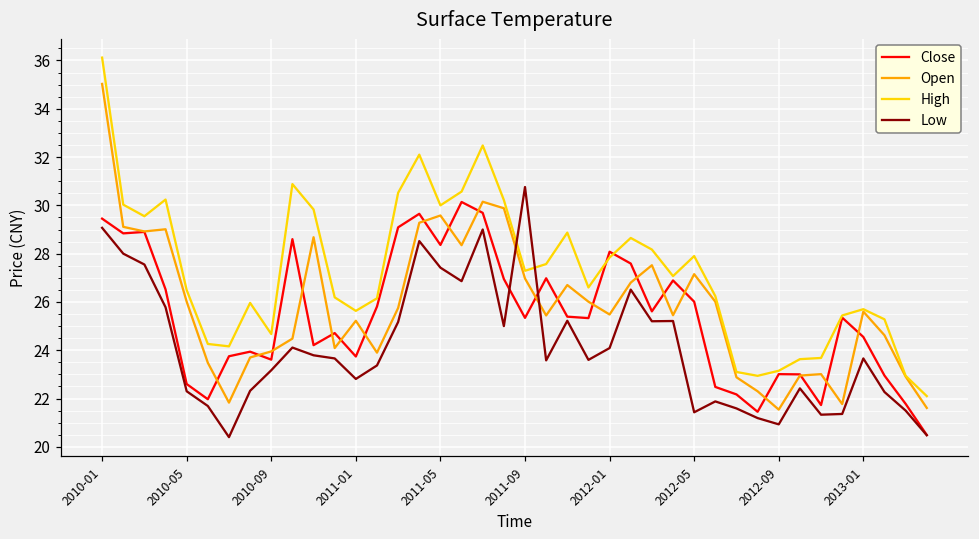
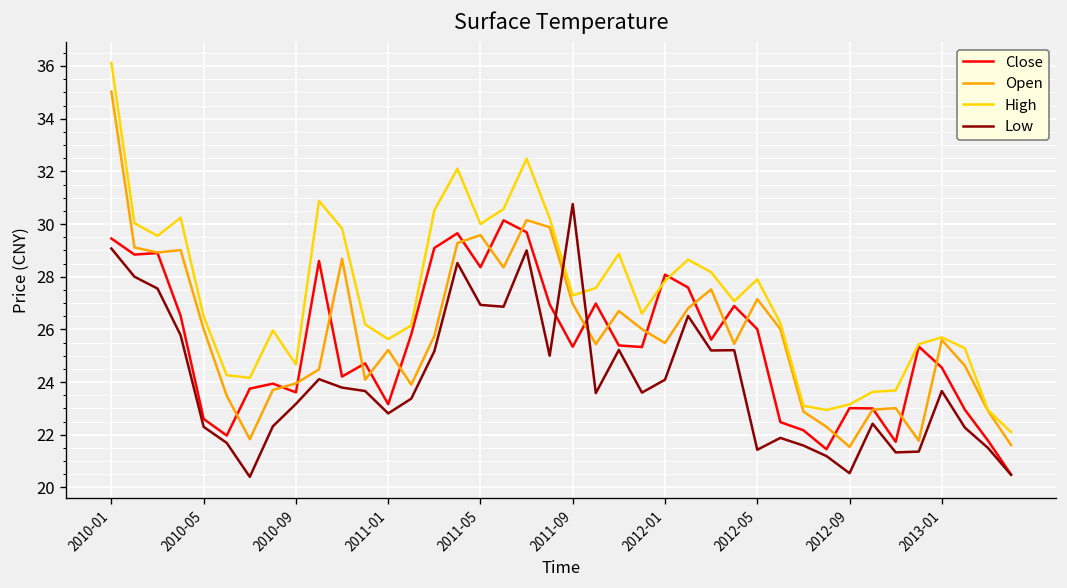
  {
    "Close": {
      "2010-01": 29.5,
      "2010-05": 22.6,
      "2010-09": 23.6,
-     "2011-01": 23.7,
+     "2011-01": 23.2,
      "2011-05": 28.4,
      "2011-09": 25.3,
      "2012-01": 28.1,
      "2012-05": 26.0,
      "2012-09": 23.0,
      "2013-01": 24.6
    },
    "Low": {
      "2010-01": 29.1,
      "2010-05": 22.3,
      "2010-09": 23.2,
      "2011-01": 22.8,
-     "2011-05": 27.4,
+     "2011-05": 26.9,
      "2011-09": 30.8,
      "2012-01": 24.1,
      "2012-05": 21.4,
-     "2012-09": 20.9,
+     "2012-09": 20.5,
      "2013-01": 23.7
    }
  }
